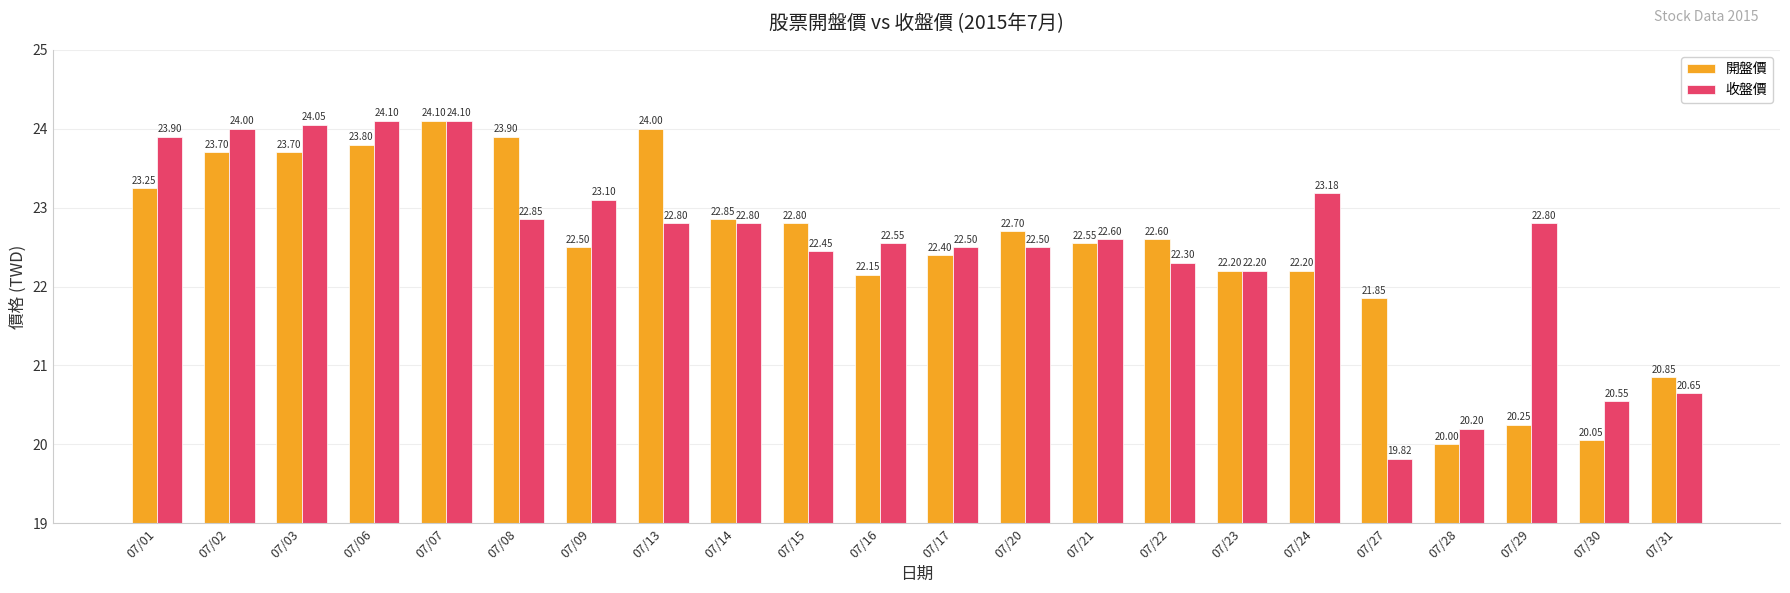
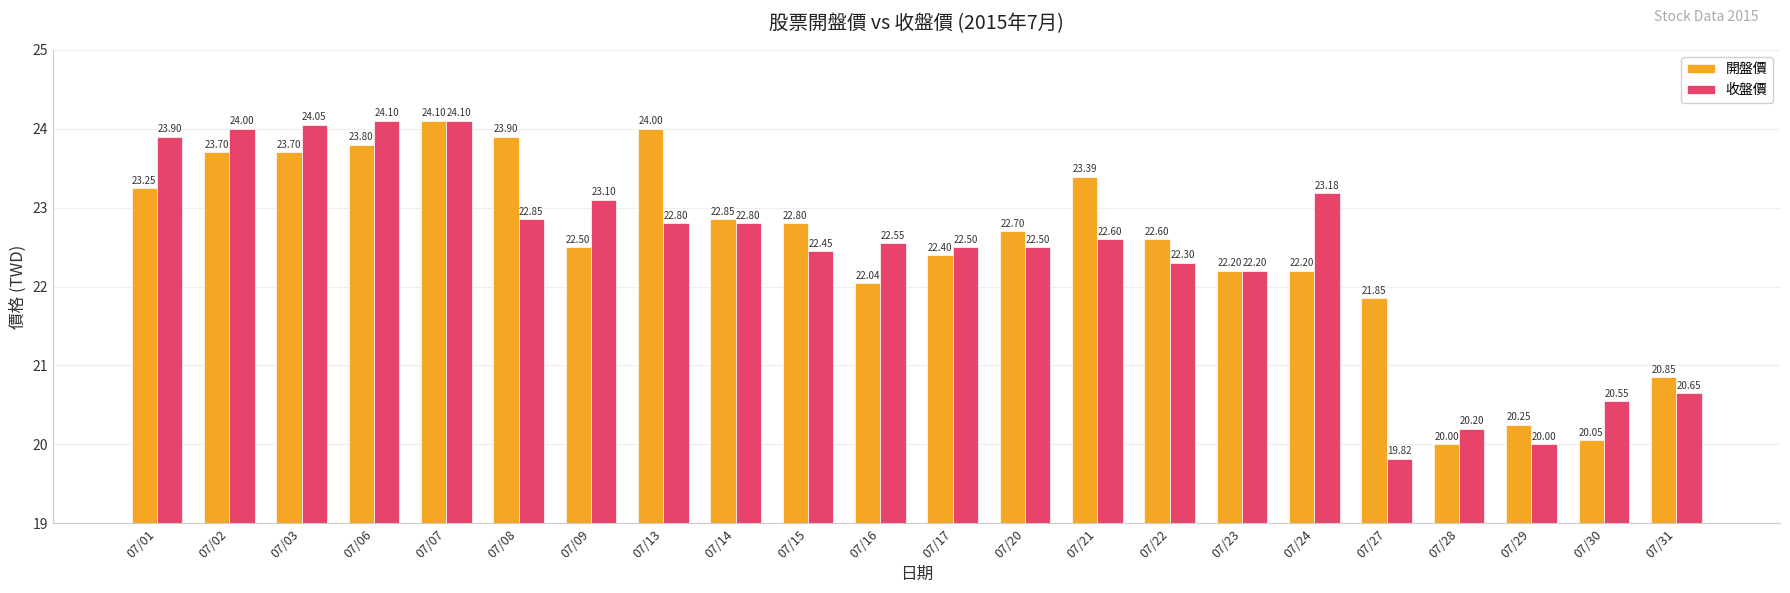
  {
    "開盤價": {
      "07/01": 23.25,
      "07/02": 23.70,
      "07/03": 23.70,
      "07/06": 23.80,
      "07/07": 24.10,
      "07/08": 23.90,
      "07/09": 22.50,
      "07/13": 24.00,
      "07/14": 22.85,
      "07/15": 22.80,
-     "07/16": 22.15,
+     "07/16": 22.04,
      "07/17": 22.40,
      "07/20": 22.70,
-     "07/21": 22.55,
+     "07/21": 23.39,
      "07/22": 22.60,
      "07/23": 22.20,
      "07/24": 22.20,
      "07/27": 21.85,
      "07/28": 20.00,
      "07/29": 20.25,
      "07/30": 20.05,
      "07/31": 20.85
    },
    "收盤價": {
      "07/01": 23.90,
      "07/02": 24.00,
      "07/03": 24.05,
      "07/06": 24.10,
      "07/07": 24.10,
      "07/08": 22.85,
      "07/09": 23.10,
      "07/13": 22.80,
      "07/14": 22.80,
      "07/15": 22.45,
      "07/16": 22.55,
      "07/17": 22.50,
      "07/20": 22.50,
      "07/21": 22.60,
      "07/22": 22.30,
      "07/23": 22.20,
      "07/24": 23.18,
      "07/27": 19.82,
      "07/28": 20.20,
-     "07/29": 22.80,
+     "07/29": 20.00,
      "07/30": 20.55,
      "07/31": 20.65
    }
  }
